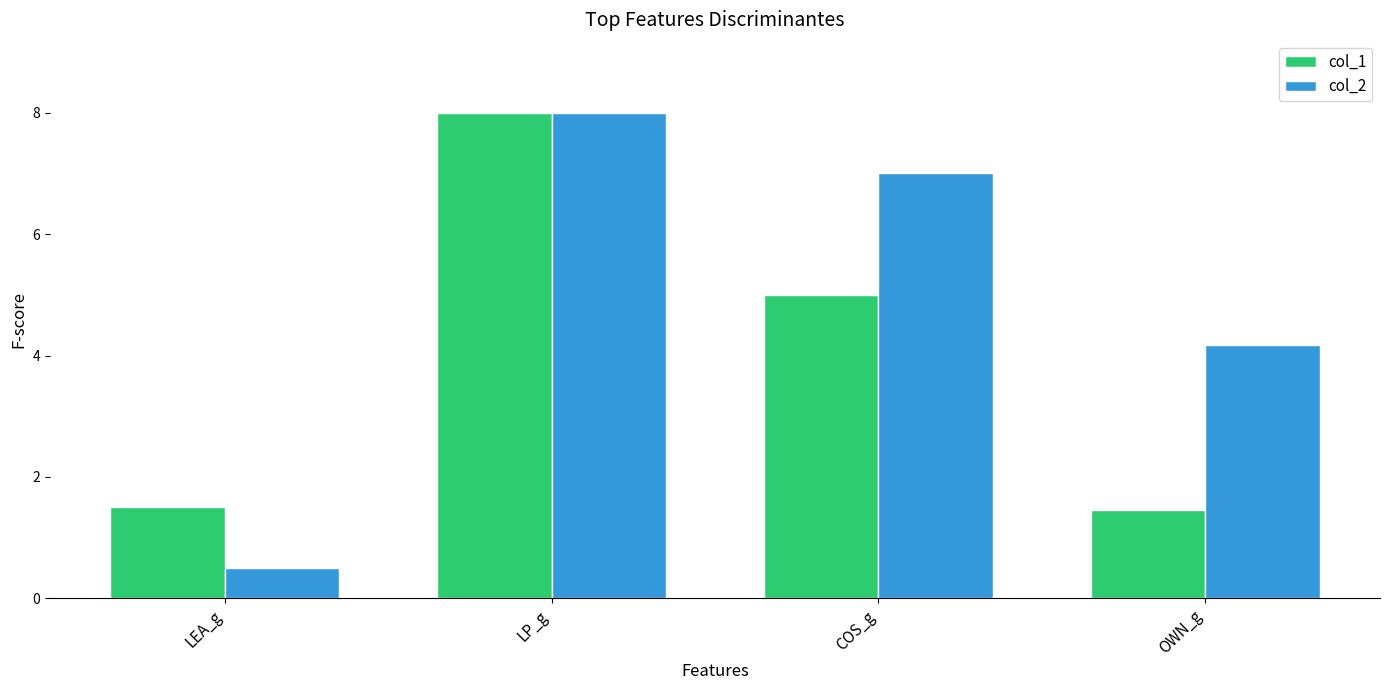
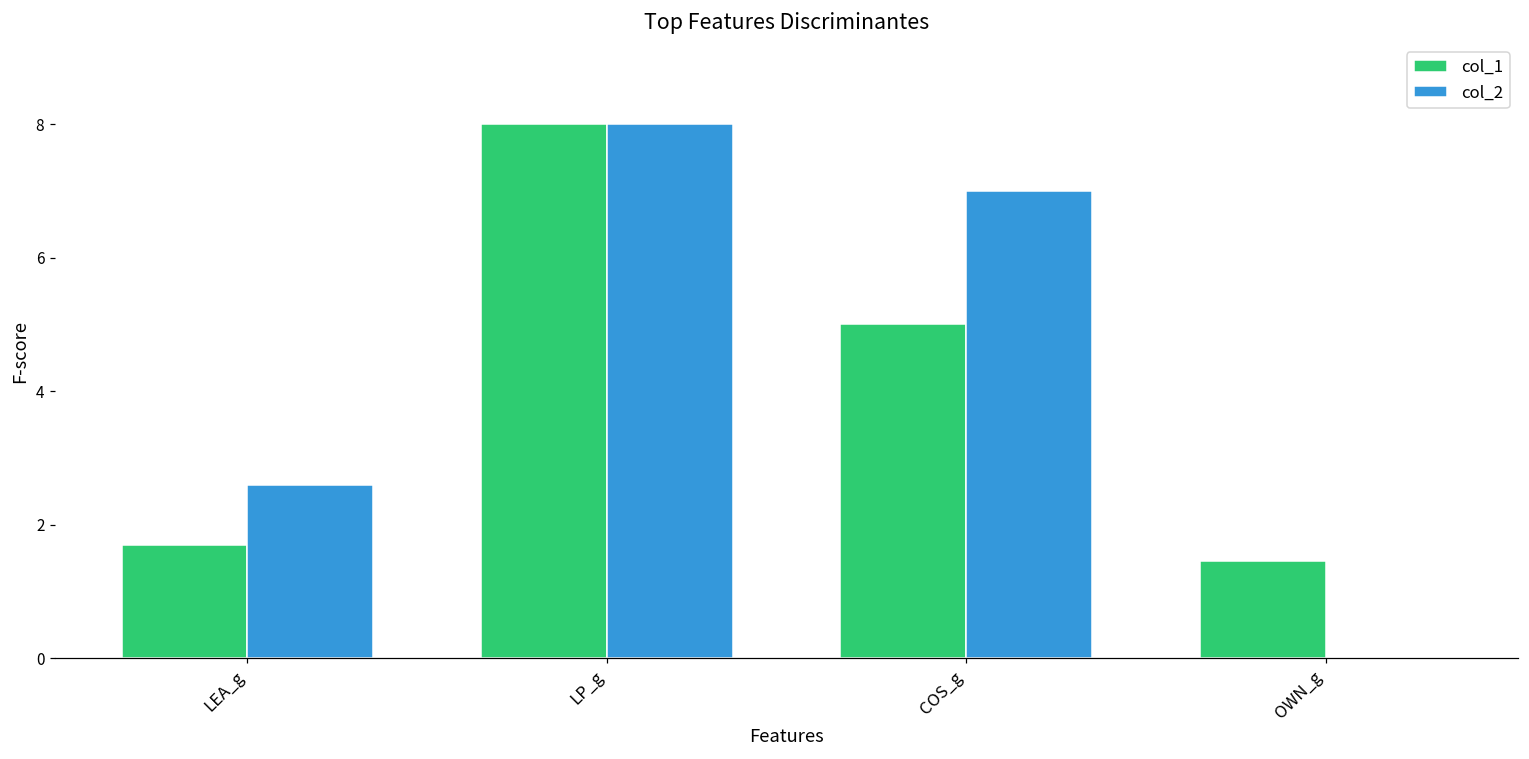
  {
    "col_1": {
-     "LEA_g": 1.5,
+     "LEA_g": 1.7,
      "LP_g": 8.0,
      "COS_g": 5.0,
      "OWN_g": 1.5
    },
    "col_2": {
-     "LEA_g": 0.5,
+     "LEA_g": 2.6,
      "LP_g": 8.0,
      "COS_g": 7.0,
-     "OWN_g": 4.2
+     "OWN_g": 0.0
    }
  }
